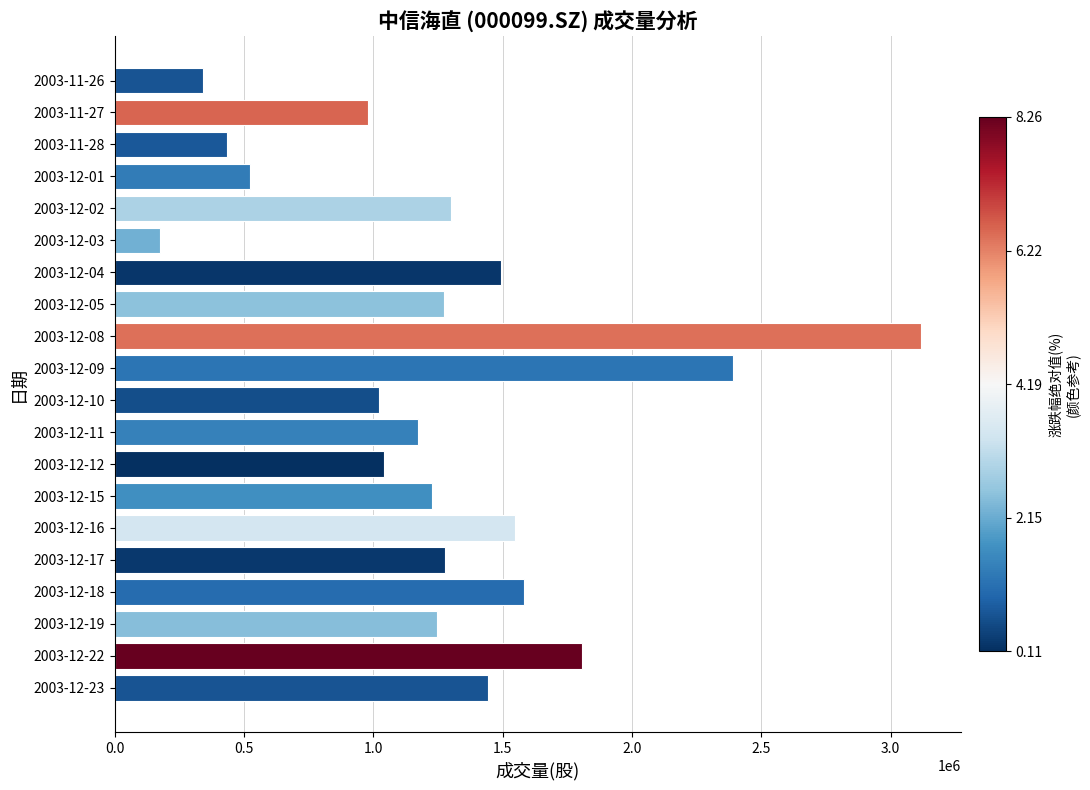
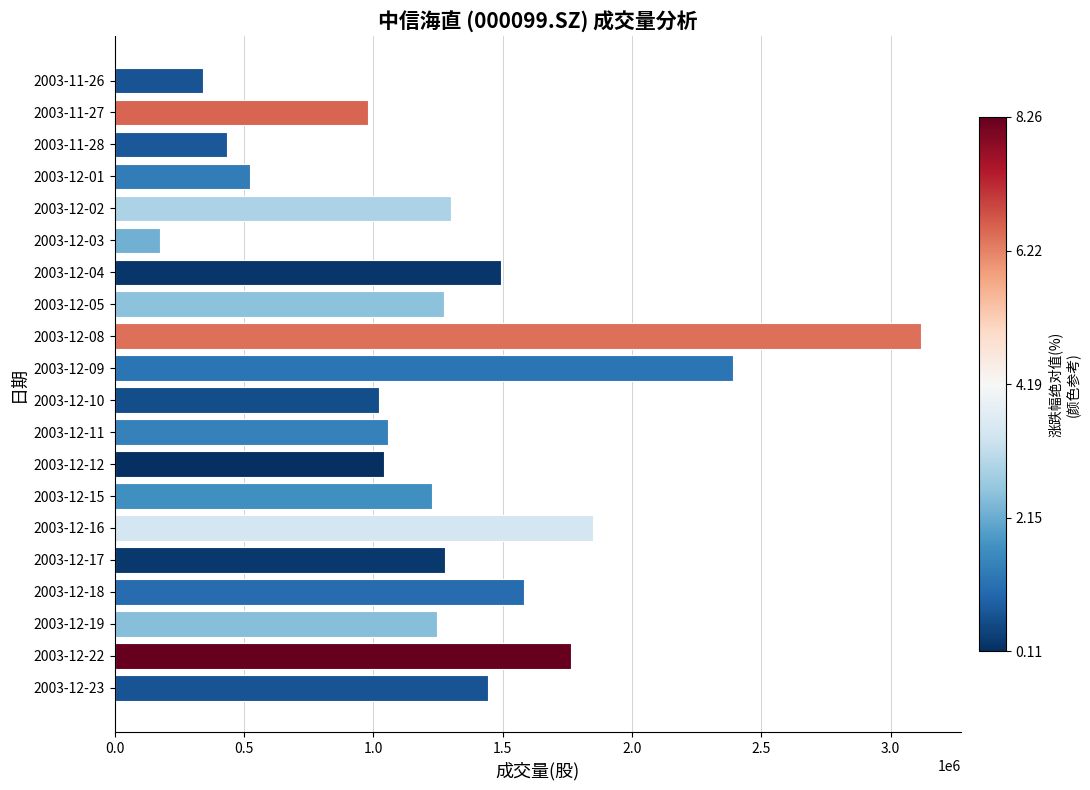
  {
    "2003-11-26": 340000,
    "2003-11-27": 980000,
    "2003-11-28": 430000,
    "2003-12-01": 520000,
    "2003-12-02": 1300000,
    "2003-12-03": 170000,
    "2003-12-04": 1490000,
    "2003-12-05": 1270000,
    "2003-12-08": 3120000,
    "2003-12-09": 2390000,
    "2003-12-10": 1020000,
-   "2003-12-11": 1170000,
+   "2003-12-11": 1060000,
    "2003-12-12": 1040000,
    "2003-12-15": 1230000,
-   "2003-12-16": 1550000,
+   "2003-12-16": 1850000,
    "2003-12-17": 1280000,
    "2003-12-18": 1580000,
    "2003-12-19": 1250000,
-   "2003-12-22": 1810000,
+   "2003-12-22": 1760000,
    "2003-12-23": 1440000
  }
